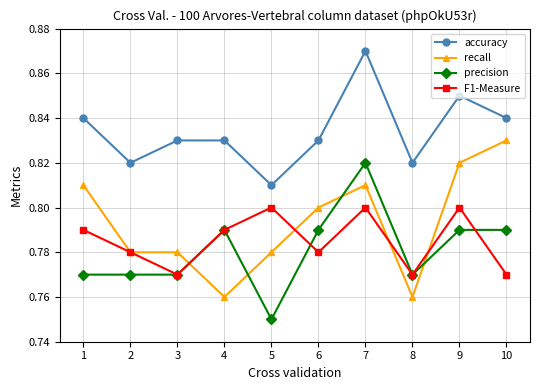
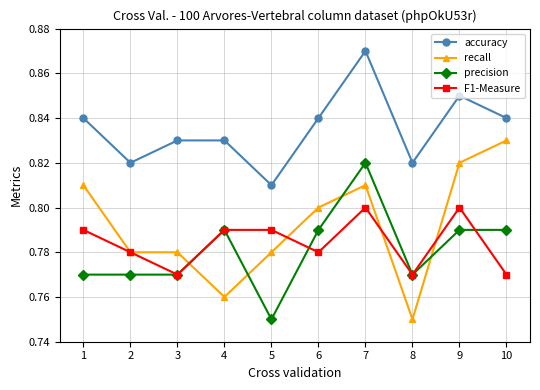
  {
    "accuracy": {
      "1": 0.84,
      "2": 0.82,
      "3": 0.83,
      "4": 0.83,
      "5": 0.81,
-     "6": 0.83,
+     "6": 0.84,
      "7": 0.87,
      "8": 0.82,
      "10": 0.84
    },
    "recall": {
      "1": 0.81,
      "3": 0.78,
      "4": 0.76,
      "5": 0.78,
      "6": 0.80,
      "7": 0.81,
-     "8": 0.76,
+     "8": 0.75,
      "9": 0.82,
      "10": 0.83
    },
    "precision": {
      "1": 0.77,
      "2": 0.77,
      "5": 0.75,
      "6": 0.79,
      "7": 0.82,
      "9": 0.79,
      "10": 0.79
    },
    "F1-Measure": {
      "1": 0.79,
-     "5": 0.80,
+     "5": 0.79,
      "6": 0.78,
      "7": 0.80,
      "9": 0.80,
      "10": 0.77
    }
  }
